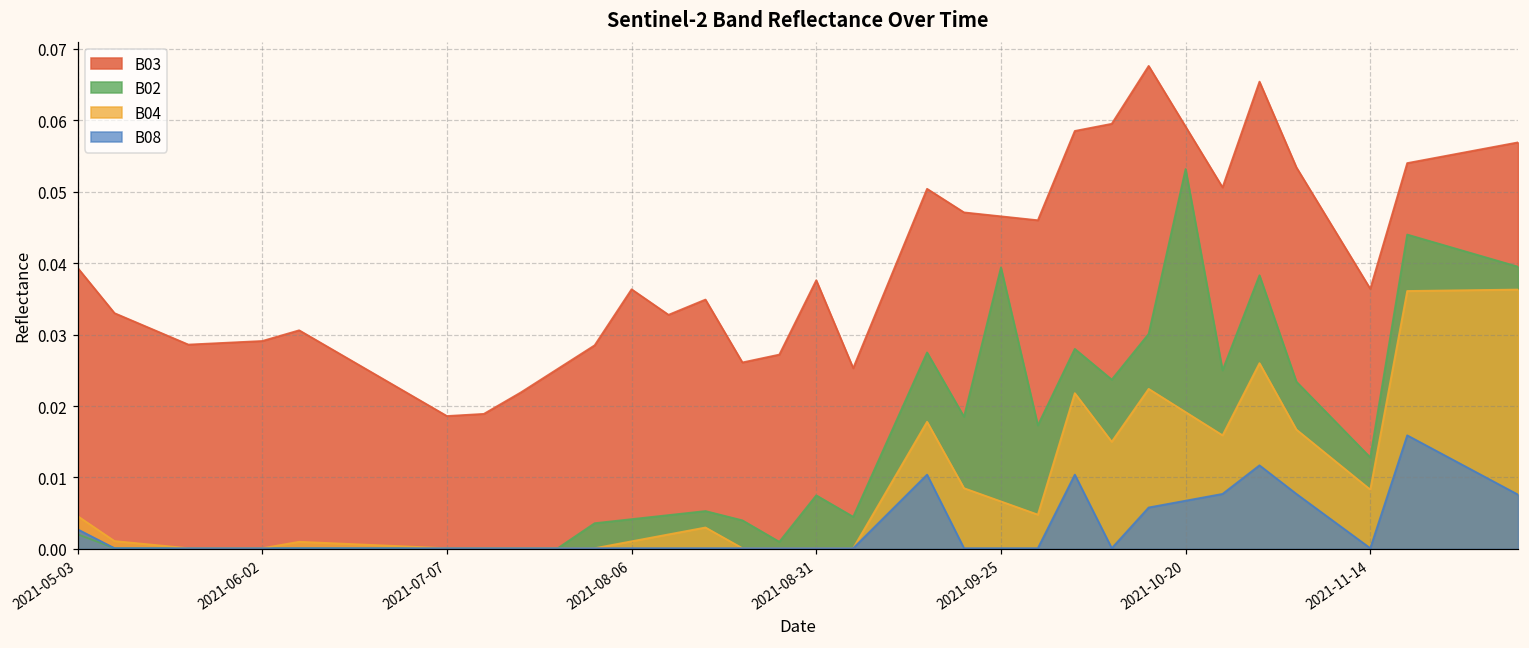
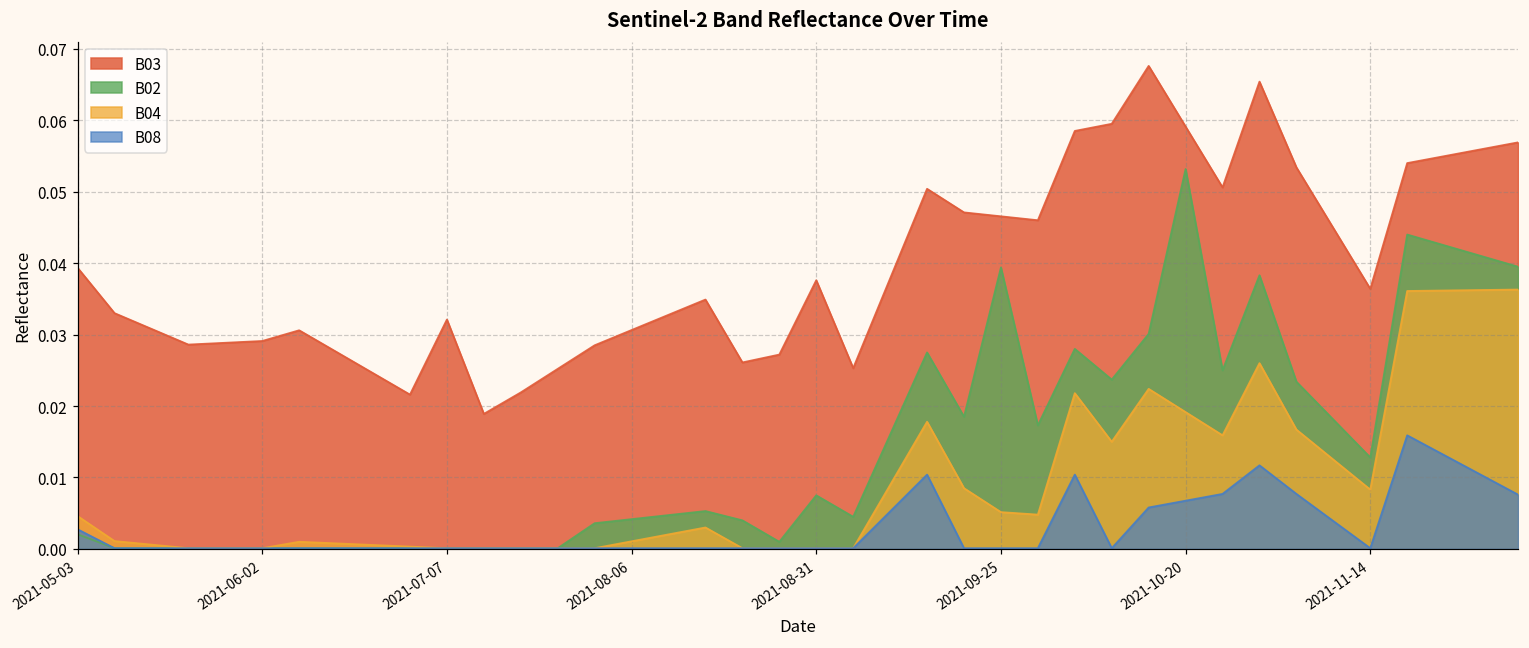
  {
    "B03": {
      "2021-05-03": 0.039,
      "2021-06-02": 0.029,
-     "2021-07-07": 0.019,
-     "2021-08-06": 0.036,
+     "2021-07-07": 0.032,
+     "2021-08-06": 0.031,
      "2021-08-31": 0.038,
      "2021-09-25": 0.047,
      "2021-10-20": 0.059,
      "2021-11-14": 0.036
    },
    "B02": {
      "2021-05-03": 0.002,
      "2021-08-06": 0.004,
      "2021-08-31": 0.008,
      "2021-09-25": 0.039,
      "2021-10-20": 0.053,
      "2021-11-14": 0.013
    },
    "B04": {
      "2021-05-03": 0.005,
      "2021-08-06": 0.001,
-     "2021-09-25": 0.007,
+     "2021-09-25": 0.005,
      "2021-10-20": 0.019,
      "2021-11-14": 0.008
    },
    "B08": {
      "2021-05-03": 0.003,
      "2021-08-06": 0.000,
      "2021-09-25": 0.000,
      "2021-10-20": 0.007,
      "2021-11-14": 0.000
    }
  }
